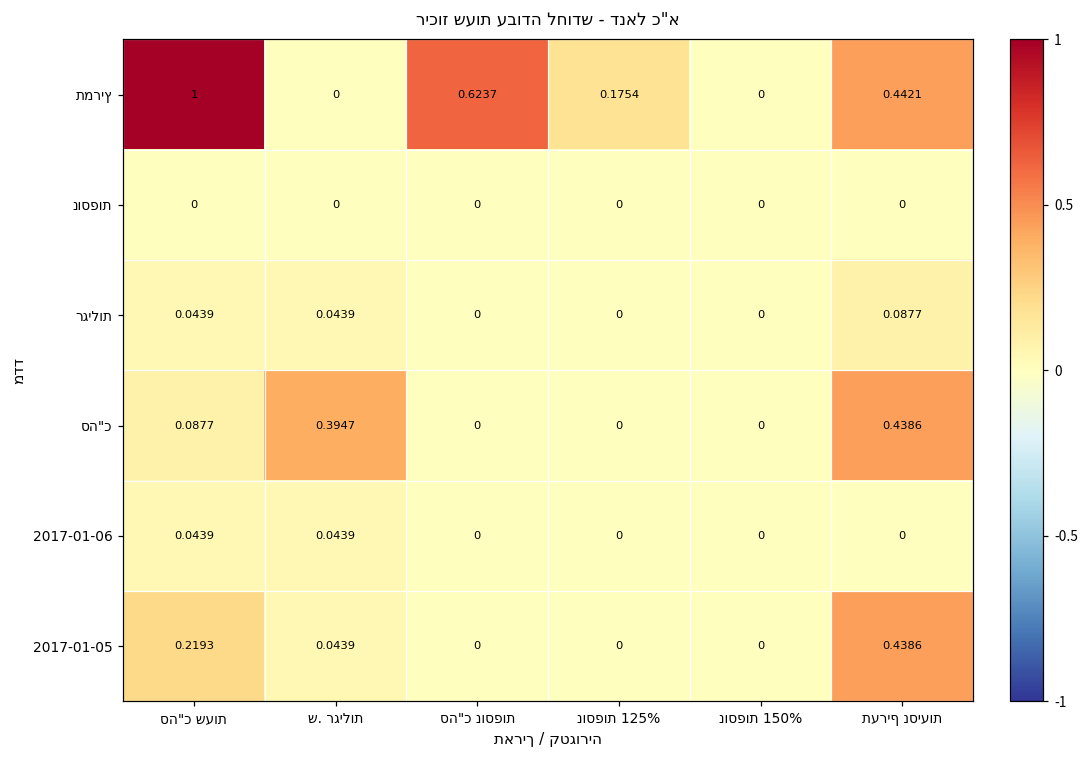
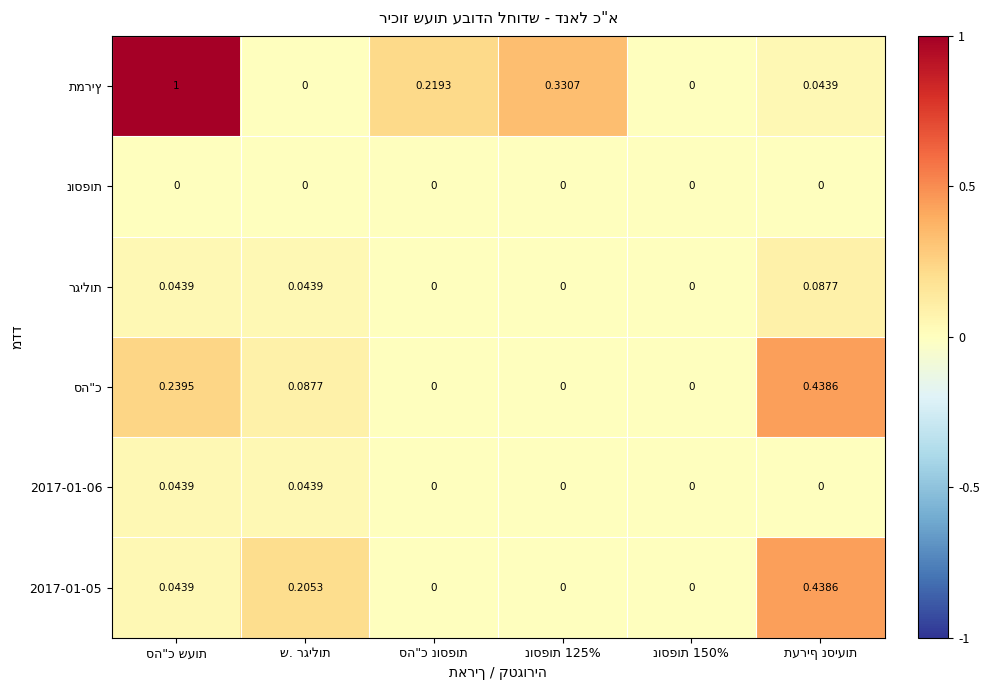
  {
    "תמריץ": {
      "סה\"כ שעות": 1,
      "ש. רגילות": 0,
-     "סה\"כ נוספות": 0.6237,
-     "נוספות 125%": 0.1754,
+     "סה\"כ נוספות": 0.2193,
+     "נוספות 125%": 0.3307,
      "נוספות 150%": 0,
-     "תעריף נסיעות": 0.4421
+     "תעריף נסיעות": 0.0439
    },
    "נוספות": {
      "סה\"כ שעות": 0,
      "ש. רגילות": 0,
      "סה\"כ נוספות": 0,
      "נוספות 125%": 0,
      "נוספות 150%": 0,
      "תעריף נסיעות": 0
    },
    "רגילות": {
      "סה\"כ שעות": 0.0439,
      "ש. רגילות": 0.0439,
      "סה\"כ נוספות": 0,
      "נוספות 125%": 0,
      "נוספות 150%": 0,
      "תעריף נסיעות": 0.0877
    },
    "סה\"כ": {
-     "סה\"כ שעות": 0.0877,
-     "ש. רגילות": 0.3947,
+     "סה\"כ שעות": 0.2395,
+     "ש. רגילות": 0.0877,
      "סה\"כ נוספות": 0,
      "נוספות 125%": 0,
      "נוספות 150%": 0,
      "תעריף נסיעות": 0.4386
    },
    "2017-01-06": {
      "סה\"כ שעות": 0.0439,
      "ש. רגילות": 0.0439,
      "סה\"כ נוספות": 0,
      "נוספות 125%": 0,
      "נוספות 150%": 0,
      "תעריף נסיעות": 0
    },
    "2017-01-05": {
-     "סה\"כ שעות": 0.2193,
-     "ש. רגילות": 0.0439,
+     "סה\"כ שעות": 0.0439,
+     "ש. רגילות": 0.2053,
      "סה\"כ נוספות": 0,
      "נוספות 125%": 0,
      "נוספות 150%": 0,
      "תעריף נסיעות": 0.4386
    }
  }
